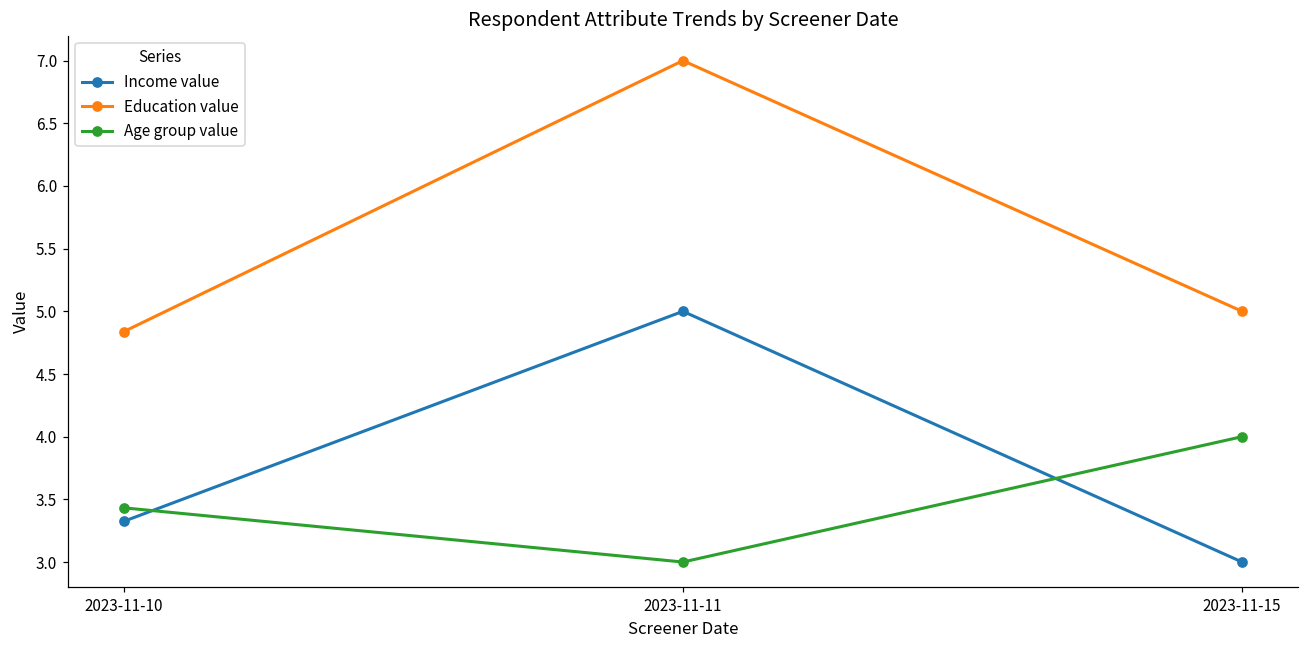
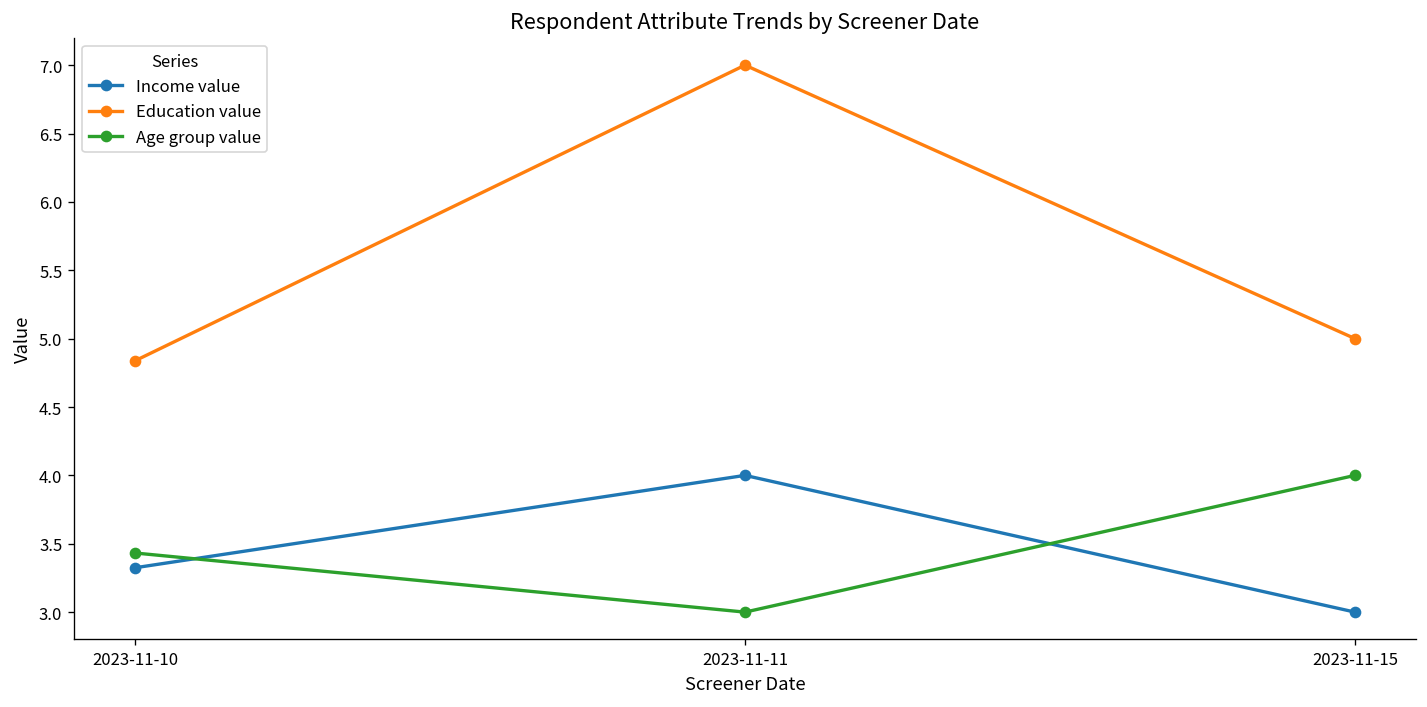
  {
    "Income value": {
      "2023-11-10": 3.32,
-     "2023-11-11": 5,
+     "2023-11-11": 4,
      "2023-11-15": 3
    },
    "Education value": {
      "2023-11-10": 4.84,
      "2023-11-11": 7,
      "2023-11-15": 5
    },
    "Age group value": {
      "2023-11-10": 3.43,
      "2023-11-11": 3,
      "2023-11-15": 4
    }
  }
